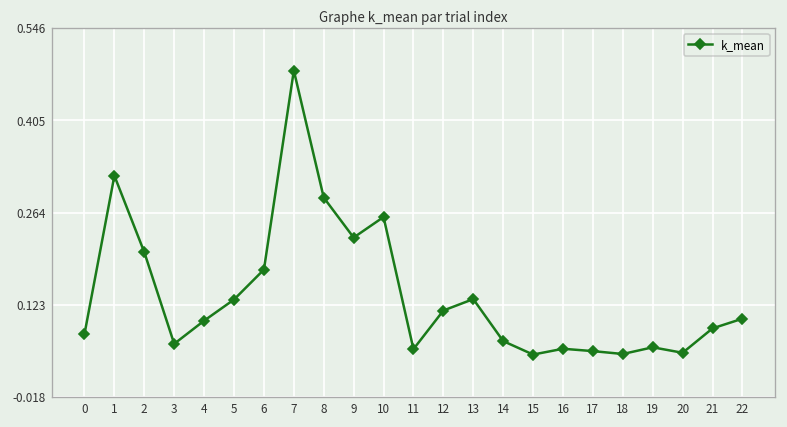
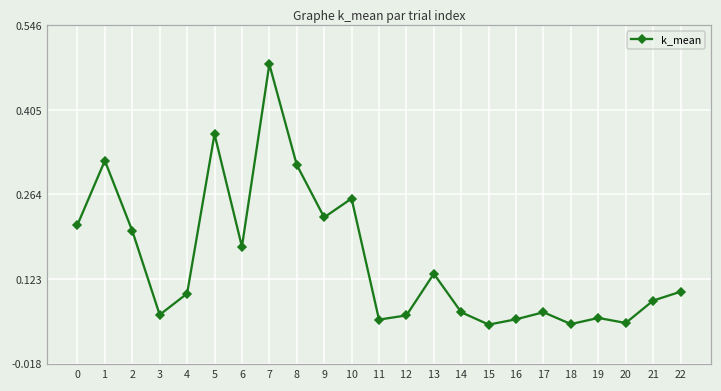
  {
-   "0": 0.08,
+   "0": 0.21,
    "1": 0.32,
    "2": 0.20,
    "3": 0.06,
    "4": 0.10,
-   "5": 0.13,
+   "5": 0.36,
    "6": 0.18,
    "7": 0.48,
-   "8": 0.29,
+   "8": 0.31,
    "9": 0.23,
    "10": 0.26,
    "11": 0.06,
-   "12": 0.11,
+   "12": 0.06,
    "13": 0.13,
    "14": 0.07,
    "15": 0.05,
    "16": 0.06,
-   "17": 0.05,
+   "17": 0.07,
    "18": 0.05,
    "19": 0.06,
    "20": 0.05,
    "21": 0.09,
    "22": 0.10
  }
